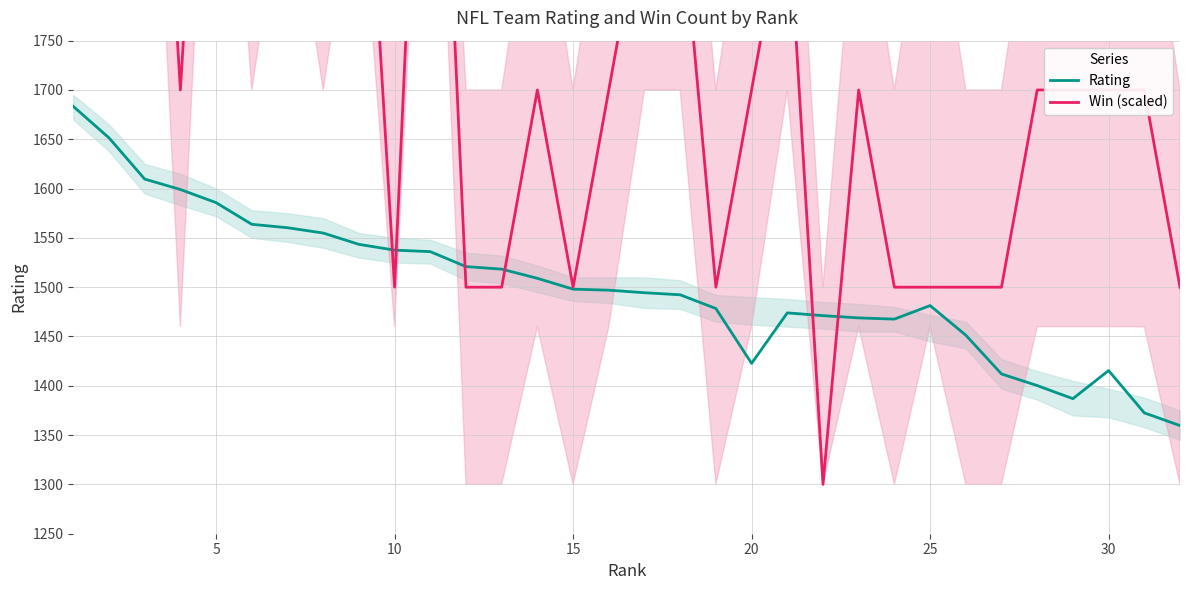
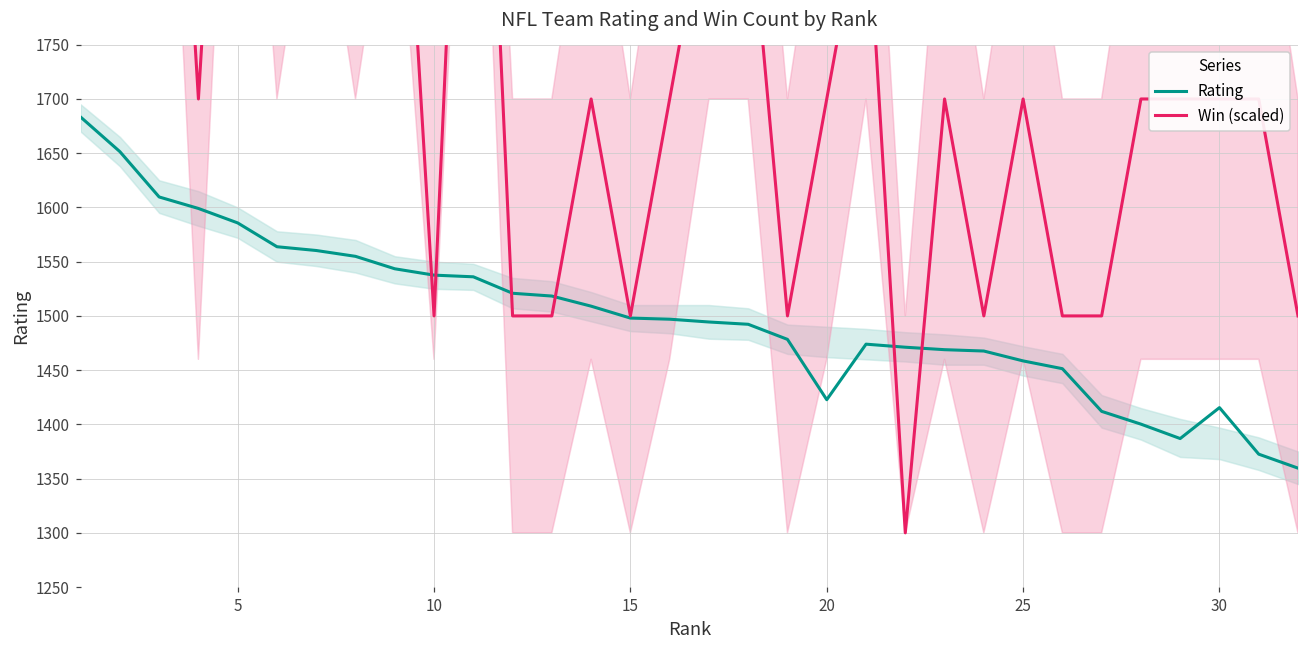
  {
    "Rating": {
      "5": 1590,
      "10": 1540,
      "20": 1420,
-     "25": 1480,
+     "25": 1460,
      "30": 1420
    },
    "Win (scaled)": {
      "10": 1500,
      "20": 1700,
-     "25": 1500
+     "25": 1700
    }
  }
